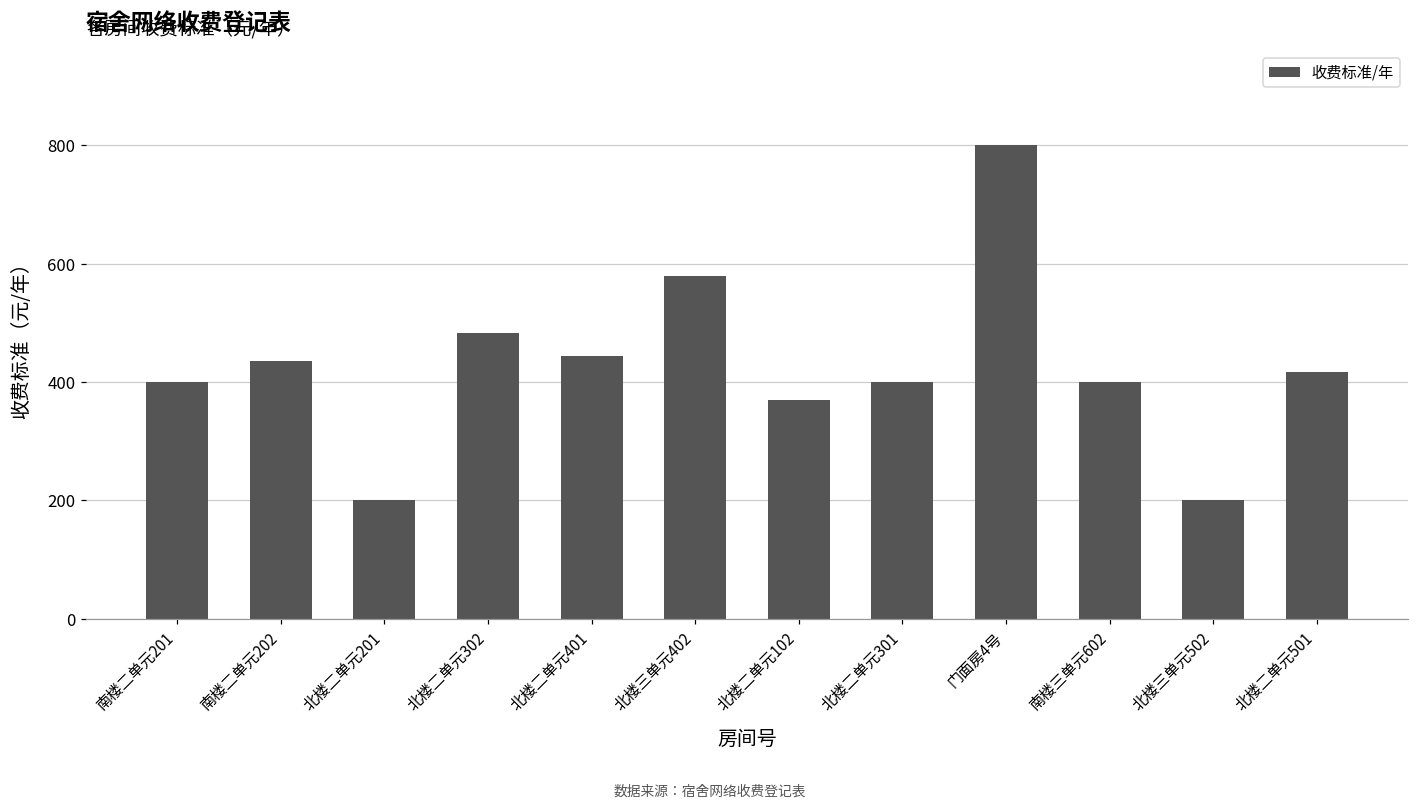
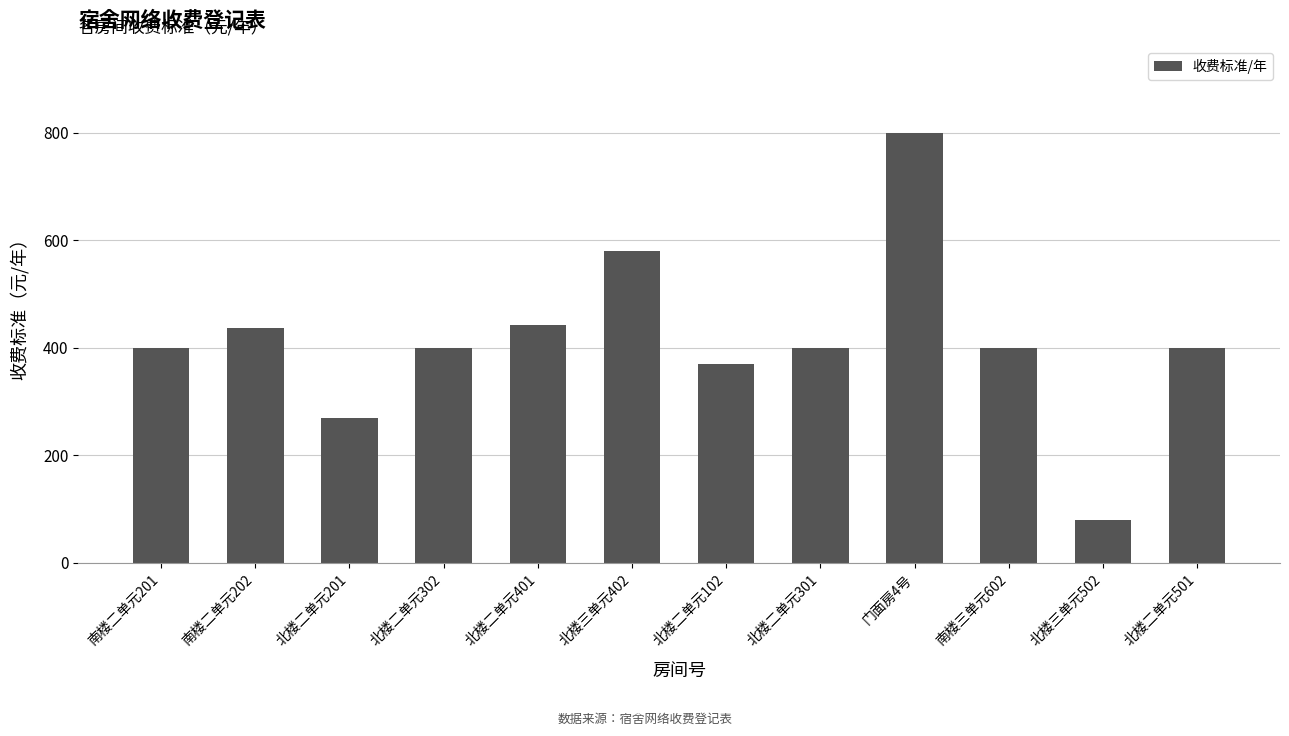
  {
    "南楼二单元201": 400,
    "南楼二单元202": 440,
-   "北楼二单元201": 200,
-   "北楼二单元302": 480,
+   "北楼二单元201": 270,
+   "北楼二单元302": 400,
    "北楼二单元401": 440,
    "北楼三单元402": 580,
    "北楼二单元102": 370,
    "北楼二单元301": 400,
    "门面房4号": 800,
    "南楼三单元602": 400,
-   "北楼三单元502": 200,
-   "北楼二单元501": 420
+   "北楼三单元502": 80,
+   "北楼二单元501": 400
  }
